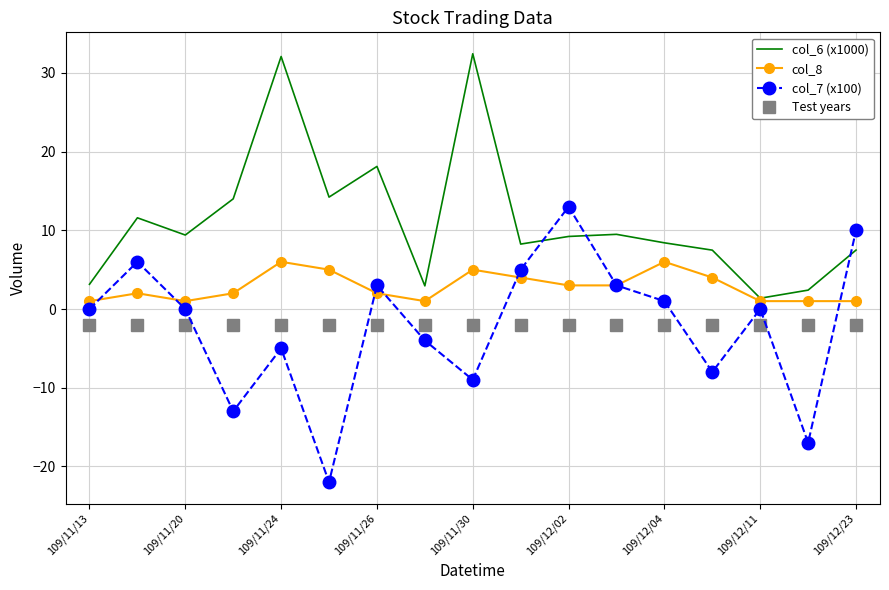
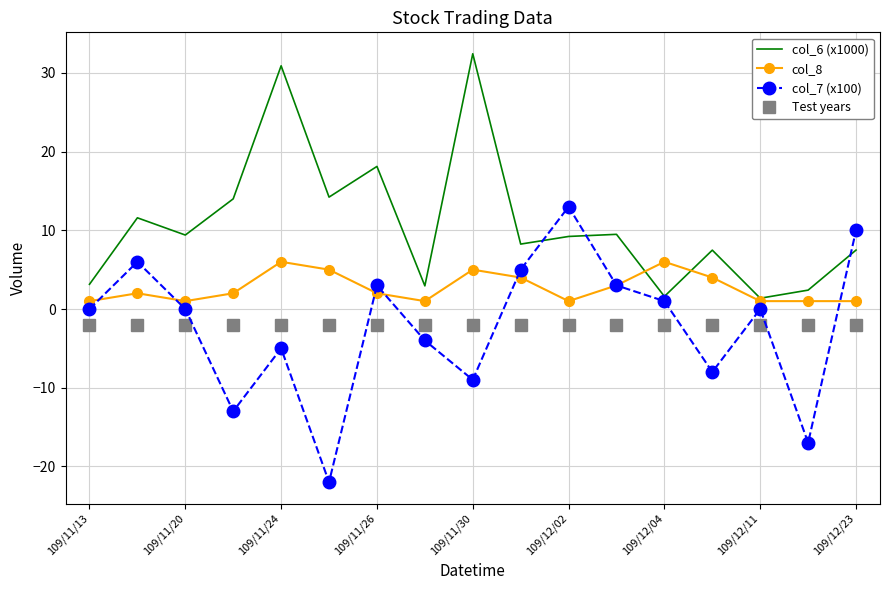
  {
    "col_6 (x1000)": {
      "109/11/13": 3,
      "109/11/20": 9,
-     "109/11/24": 32,
+     "109/11/24": 31,
      "109/11/26": 18,
      "109/11/30": 32,
      "109/12/02": 9,
-     "109/12/04": 8,
+     "109/12/04": 2,
      "109/12/11": 1,
      "109/12/23": 7
    },
    "col_8": {
      "109/11/13": 1,
      "109/11/20": 1,
      "109/11/24": 6,
      "109/11/26": 2,
      "109/11/30": 5,
-     "109/12/02": 3,
+     "109/12/02": 1,
      "109/12/04": 6,
      "109/12/11": 1,
      "109/12/23": 1
    },
    "col_7 (x100)": {
      "109/11/13": 0,
      "109/11/20": 0,
      "109/11/24": -5,
      "109/11/26": 3,
      "109/11/30": -9,
      "109/12/02": 13,
      "109/12/04": 1,
      "109/12/11": 0,
      "109/12/23": 10
    },
    "Test years": {
      "109/11/13": -2,
      "109/11/20": -2,
      "109/11/24": -2,
      "109/11/26": -2,
      "109/11/30": -2,
      "109/12/02": -2,
      "109/12/04": -2,
      "109/12/11": -2,
      "109/12/23": -2
    }
  }
